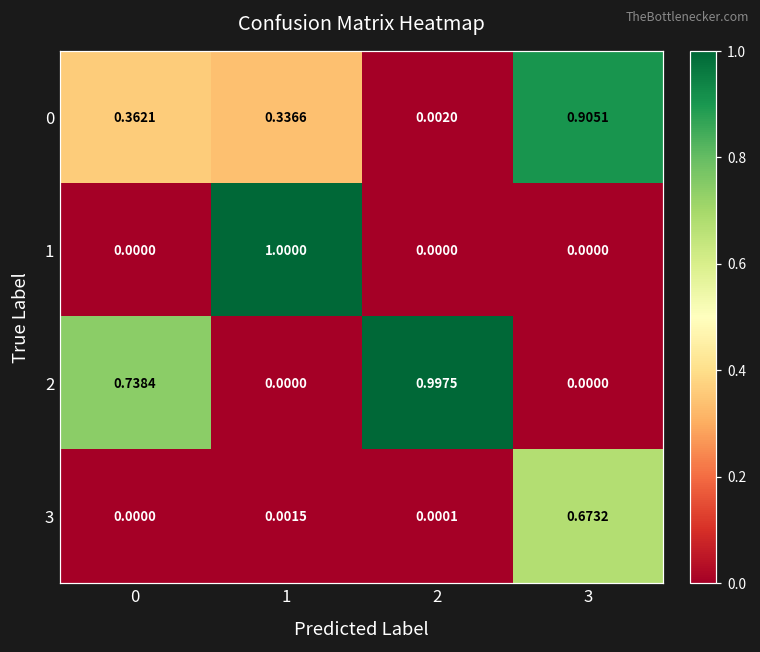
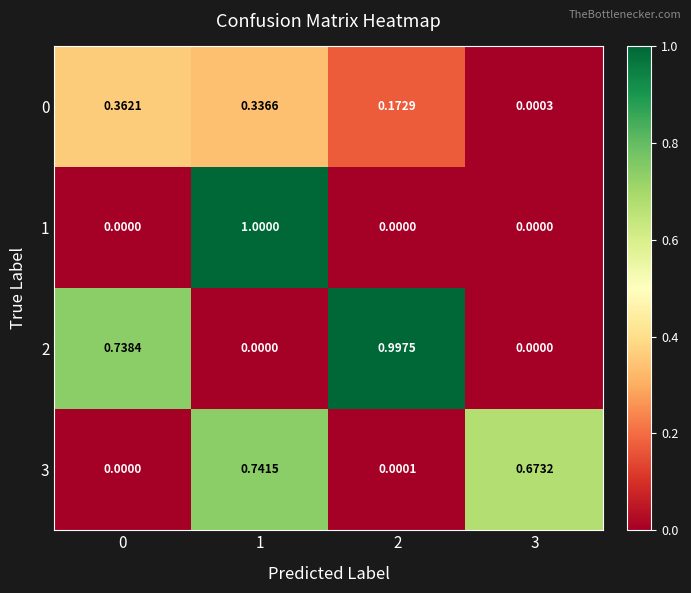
  {
    "0": {
      "0": 0.3621,
      "1": 0.3366,
-     "2": 0.0020,
-     "3": 0.9051
+     "2": 0.1729,
+     "3": 0.0003
    },
    "1": {
      "0": 0.0000,
      "1": 1.0000,
      "2": 0.0000,
      "3": 0.0000
    },
    "2": {
      "0": 0.7384,
      "1": 0.0000,
      "2": 0.9975,
      "3": 0.0000
    },
    "3": {
      "0": 0.0000,
-     "1": 0.0015,
+     "1": 0.7415,
      "2": 0.0001,
      "3": 0.6732
    }
  }
